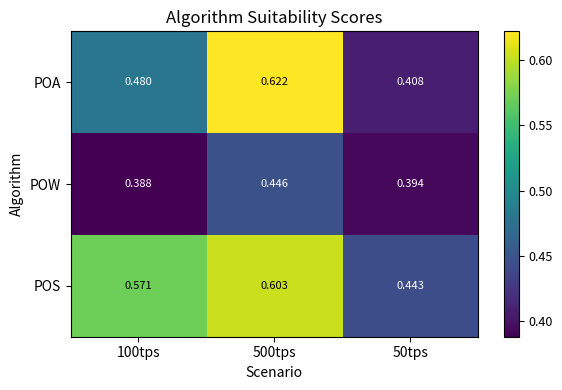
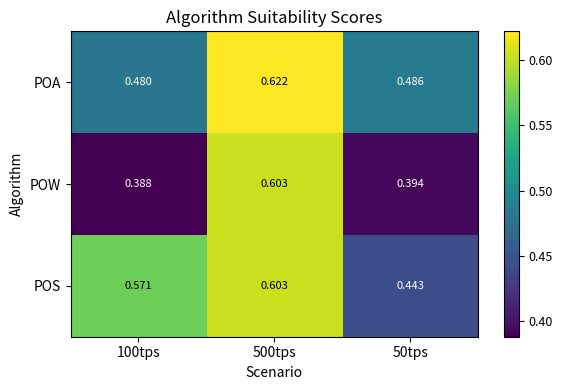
  {
    "POA": {
      "100tps": 0.480,
      "500tps": 0.622,
-     "50tps": 0.408
+     "50tps": 0.486
    },
    "POW": {
      "100tps": 0.388,
-     "500tps": 0.446,
+     "500tps": 0.603,
      "50tps": 0.394
    },
    "POS": {
      "100tps": 0.571,
      "500tps": 0.603,
      "50tps": 0.443
    }
  }
